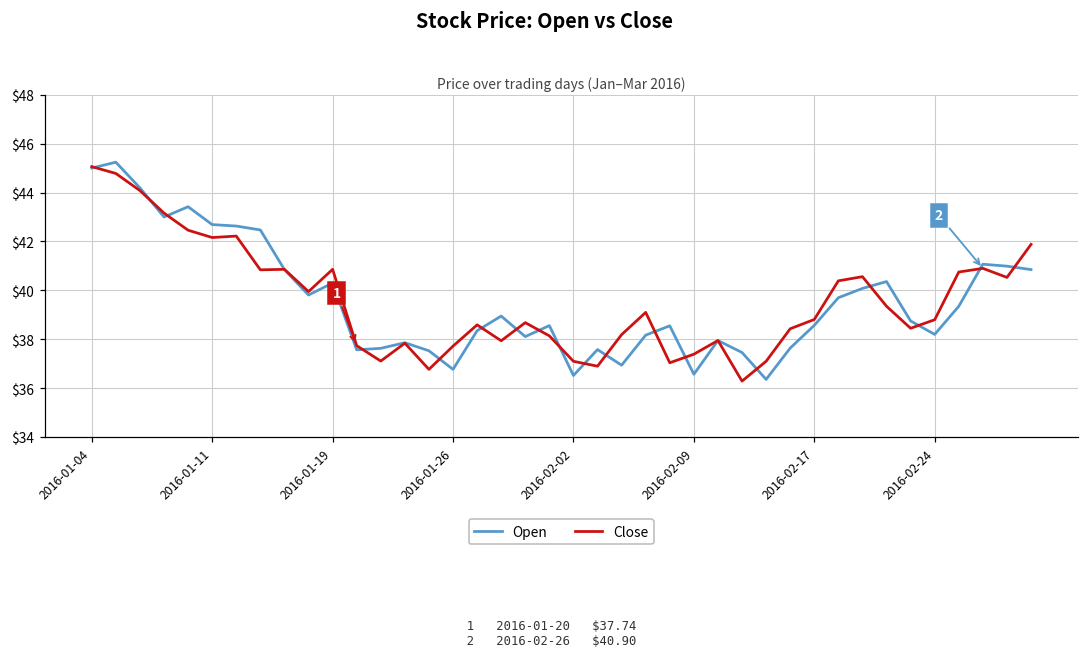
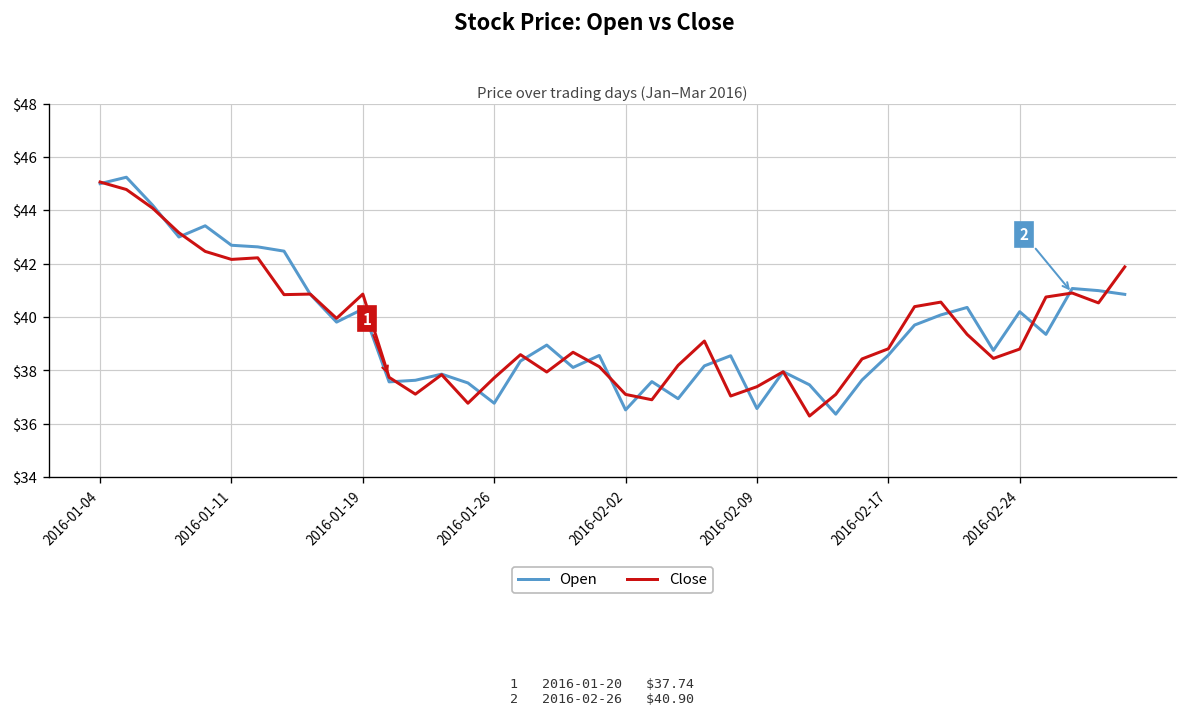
  {
    "Open": {
      "2016-01-11": "$42.7",
      "2016-01-26": "$36.8",
      "2016-02-02": "$36.5",
      "2016-02-09": "$36.6",
      "2016-02-17": "$38.6",
-     "2016-02-24": "$38.2"
+     "2016-02-24": "$40.2"
    },
    "Close": {
      "2016-01-11": "$42.2",
      "2016-01-19": "$40.9",
      "2016-01-26": "$37.7",
      "2016-02-02": "$37.1",
      "2016-02-09": "$37.4",
      "2016-02-17": "$38.8",
      "2016-02-24": "$38.8"
    }
  }
